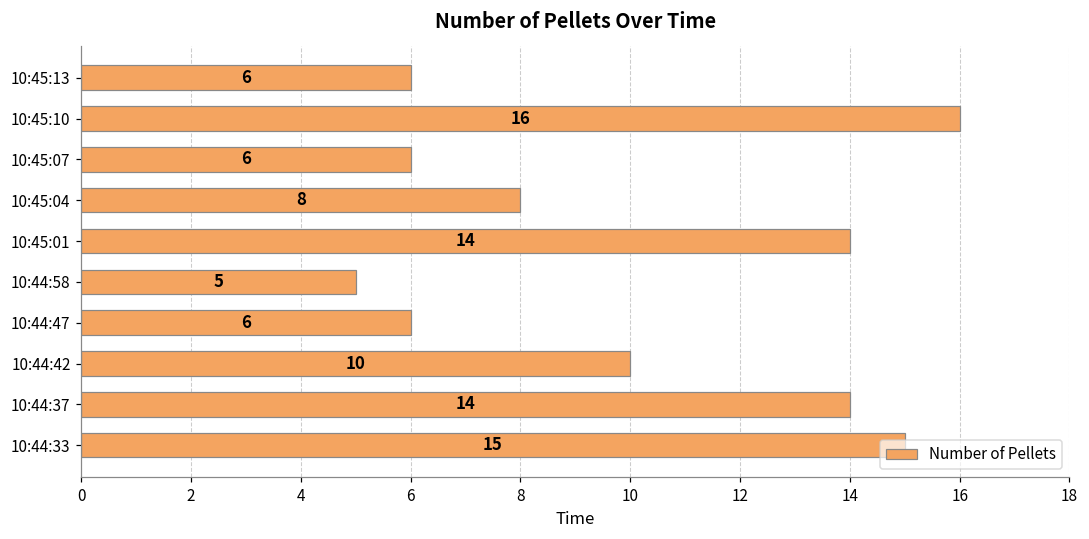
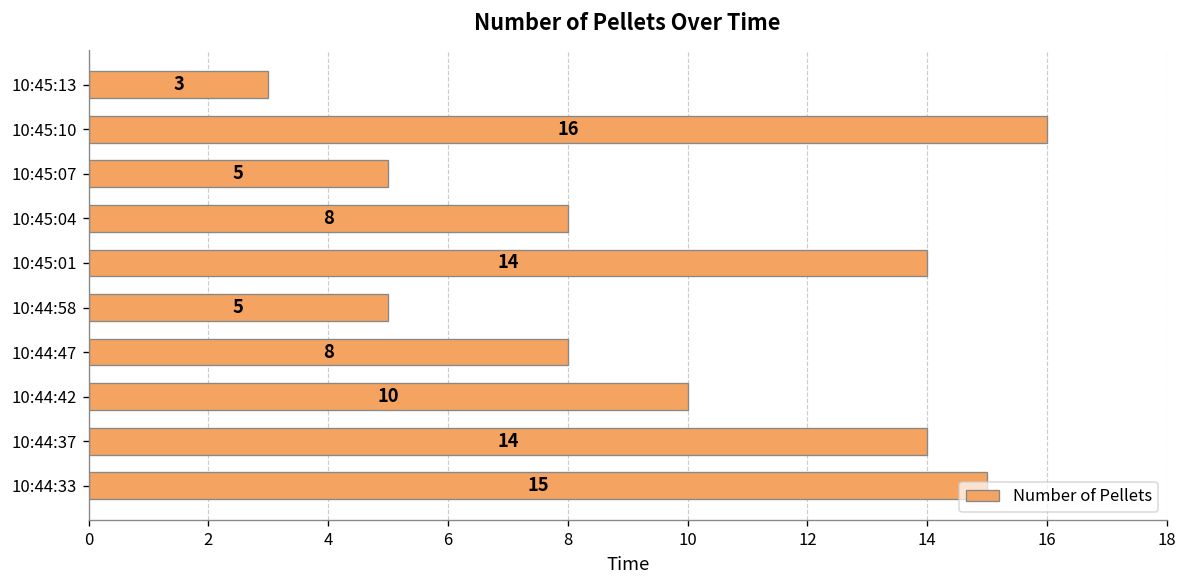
  {
-   "10:45:13": 6,
+   "10:45:13": 3,
    "10:45:10": 16,
-   "10:45:07": 6,
+   "10:45:07": 5,
    "10:45:04": 8,
    "10:45:01": 14,
    "10:44:58": 5,
-   "10:44:47": 6,
+   "10:44:47": 8,
    "10:44:42": 10,
    "10:44:37": 14
  }
